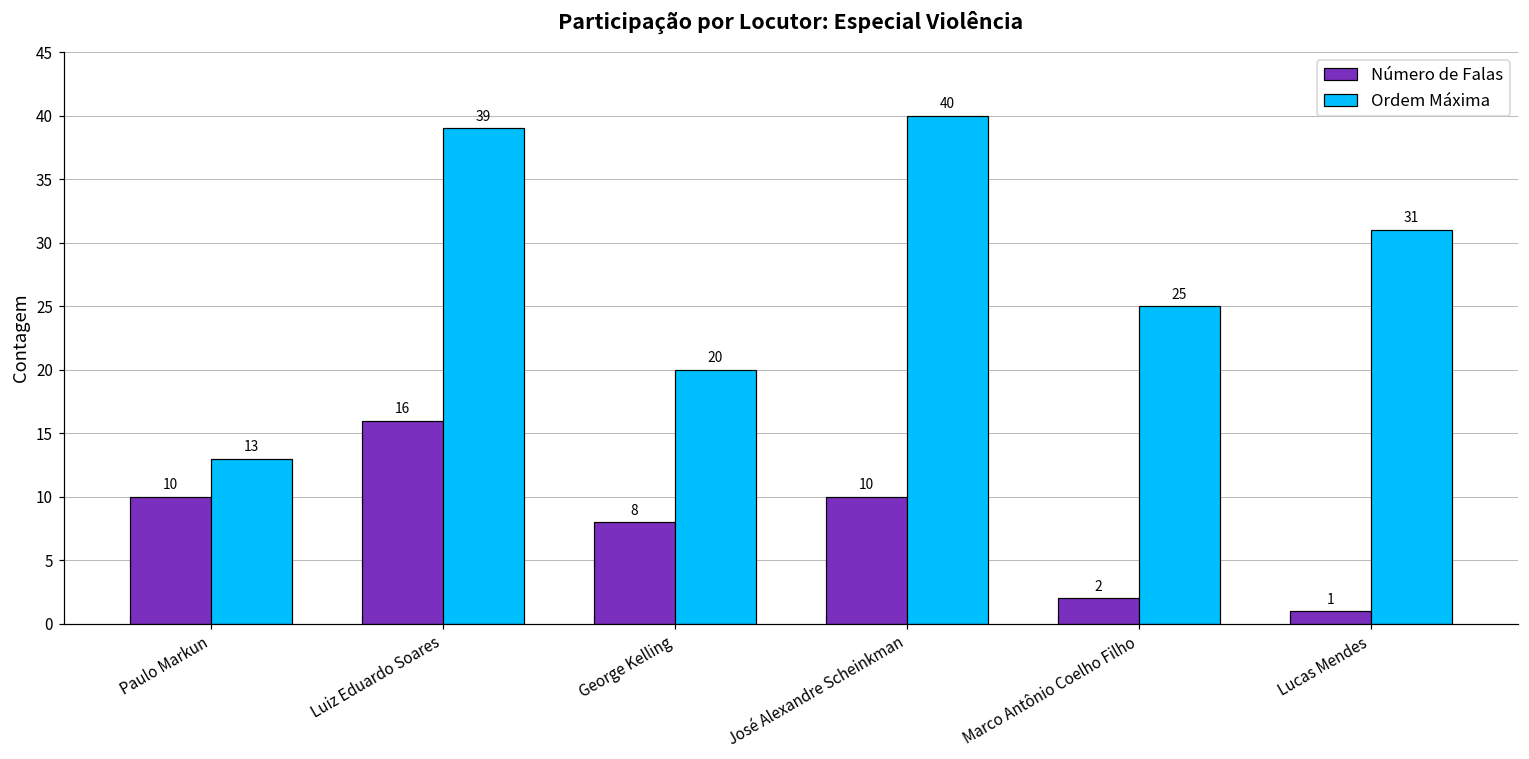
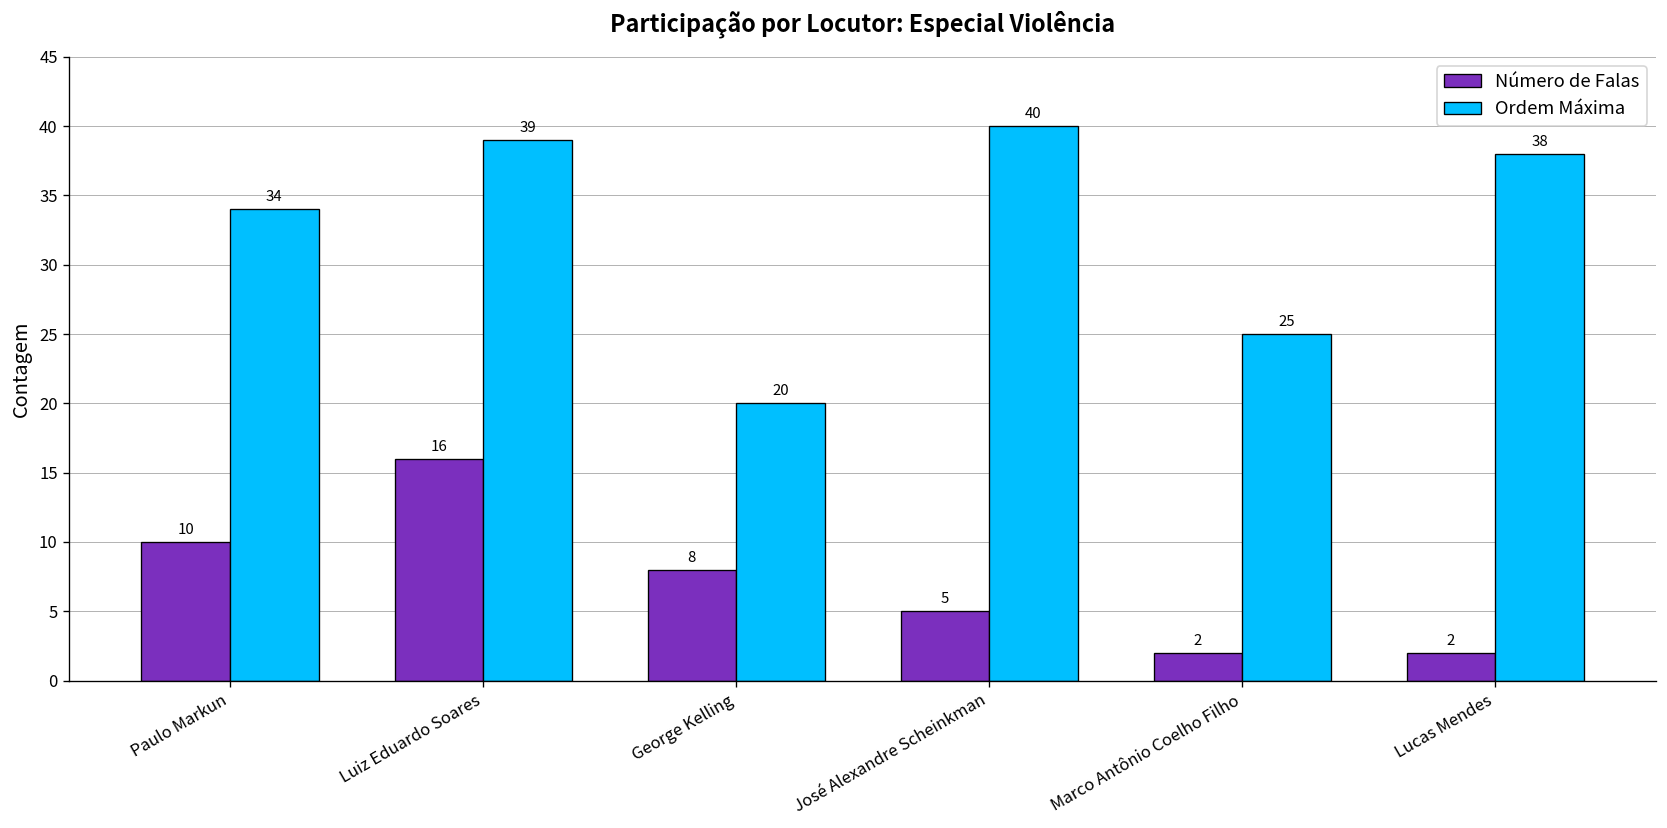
  {
    "Número de Falas": {
      "Paulo Markun": 10,
      "Luiz Eduardo Soares": 16,
      "George Kelling": 8,
-     "José Alexandre Scheinkman": 10,
+     "José Alexandre Scheinkman": 5,
      "Marco Antônio Coelho Filho": 2,
-     "Lucas Mendes": 1
+     "Lucas Mendes": 2
    },
    "Ordem Máxima": {
-     "Paulo Markun": 13,
+     "Paulo Markun": 34,
      "Luiz Eduardo Soares": 39,
      "George Kelling": 20,
      "José Alexandre Scheinkman": 40,
      "Marco Antônio Coelho Filho": 25,
-     "Lucas Mendes": 31
+     "Lucas Mendes": 38
    }
  }
